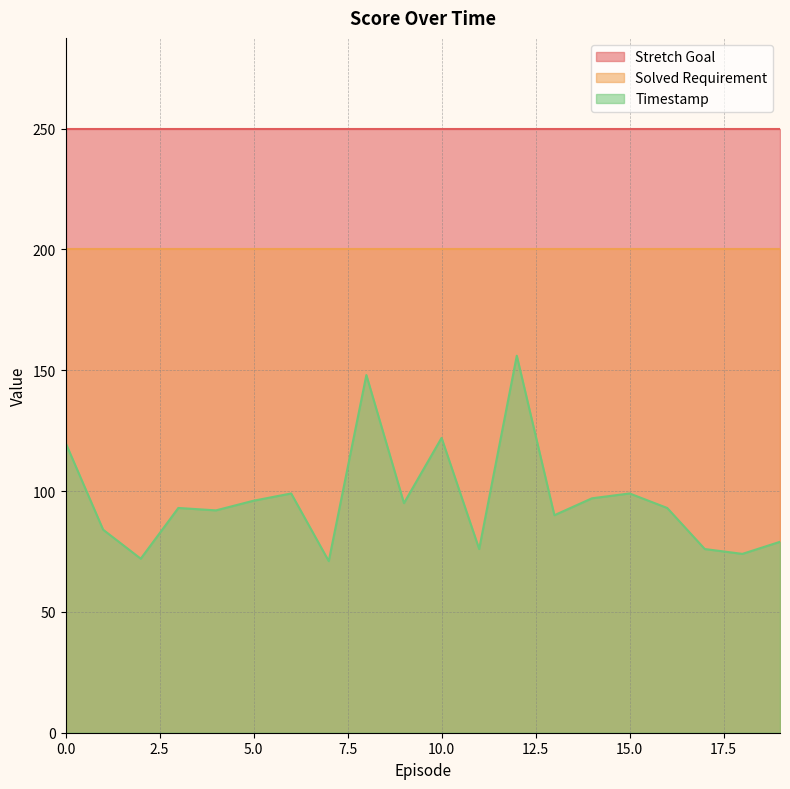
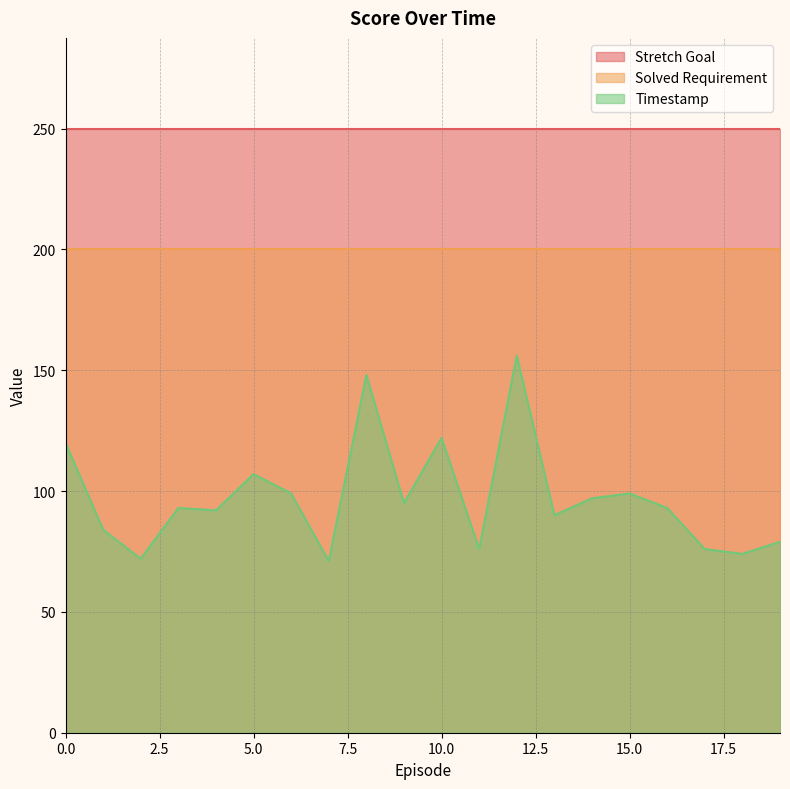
  {
    "Timestamp": {
      "0.0": 120,
-     "5.0": 96,
+     "5.0": 107,
      "10.0": 122,
      "15.0": 99
    }
  }
